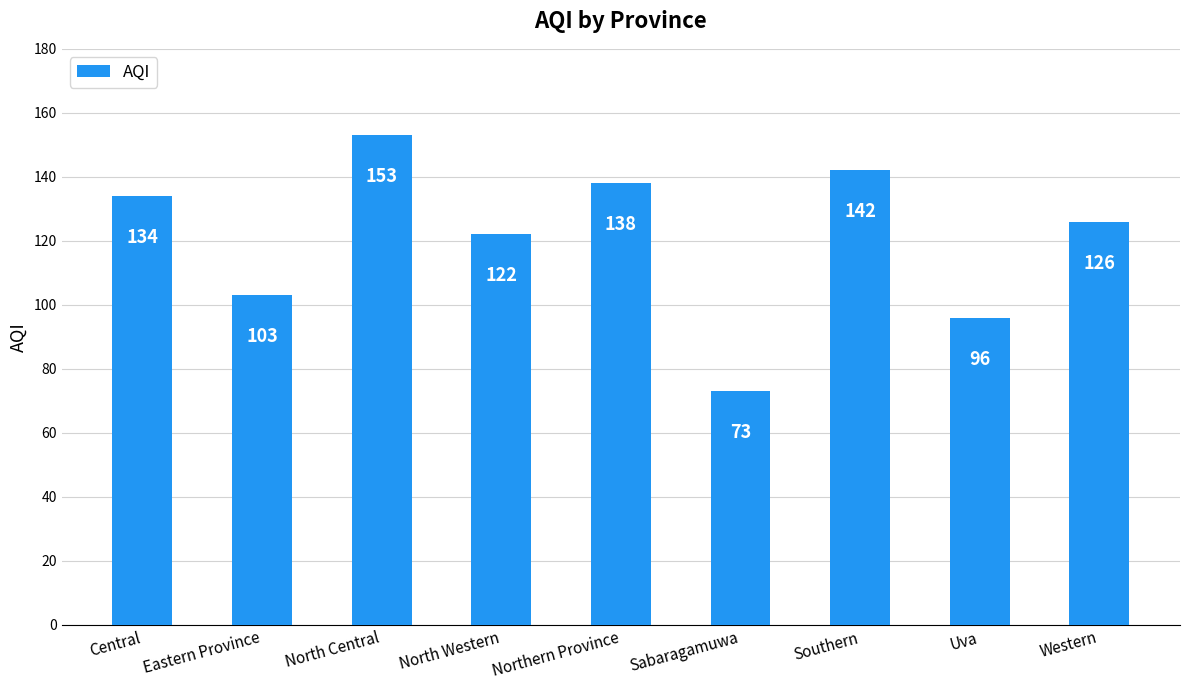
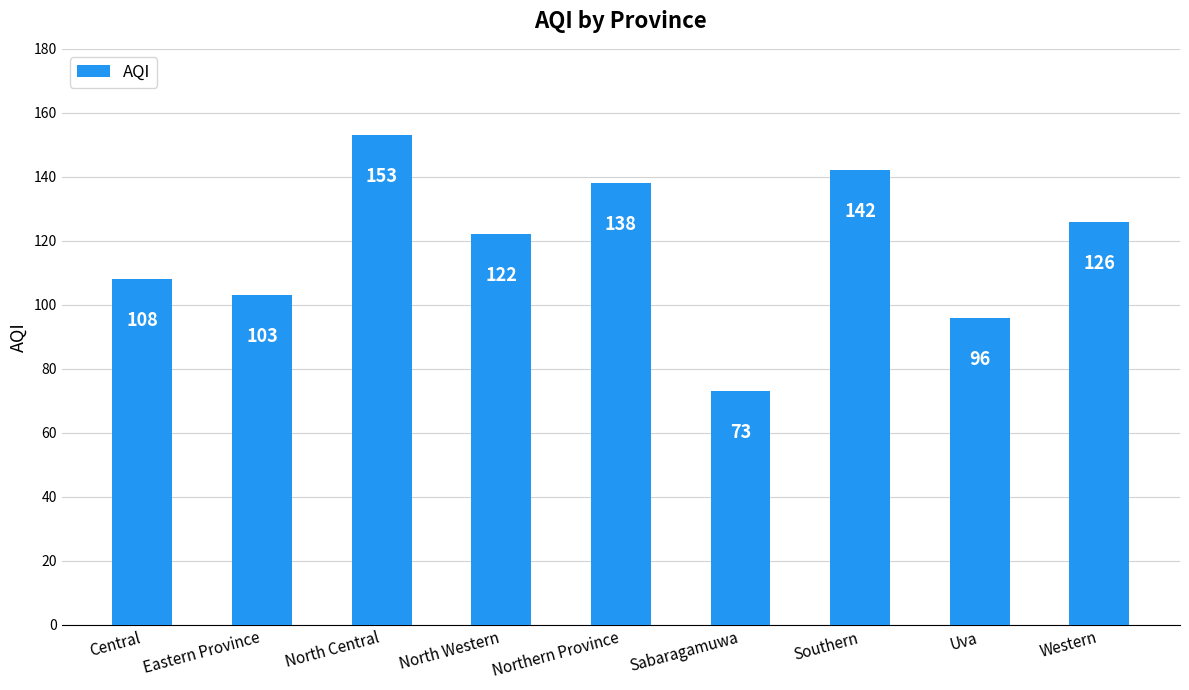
  {
-   "Central": 134,
+   "Central": 108,
    "Eastern Province": 103,
    "North Central": 153,
    "North Western": 122,
    "Northern Province": 138,
    "Sabaragamuwa": 73,
    "Southern": 142,
    "Uva": 96,
    "Western": 126
  }
